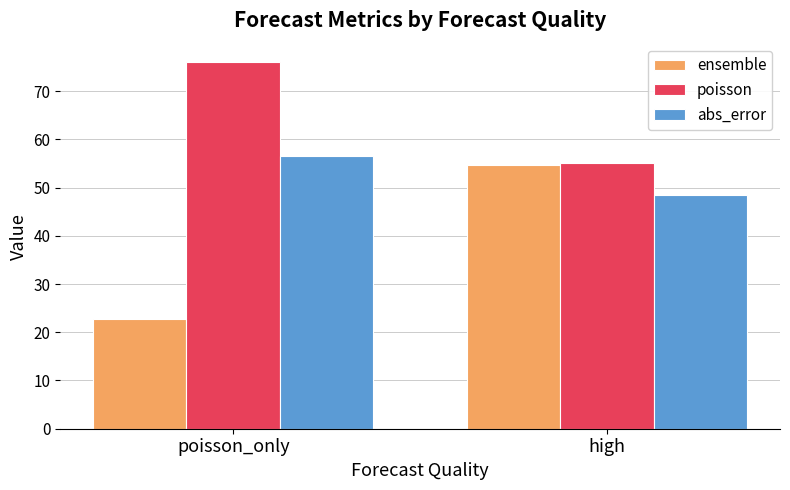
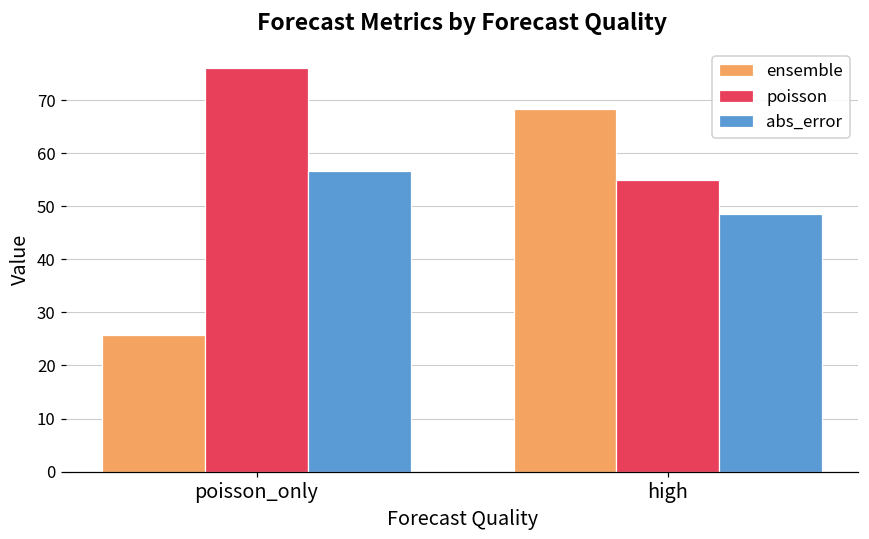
  {
    "ensemble": {
-     "poisson_only": 23,
-     "high": 55
+     "poisson_only": 26,
+     "high": 68
    },
    "poisson": {
      "poisson_only": 76,
      "high": 55
    },
    "abs_error": {
      "poisson_only": 57,
      "high": 49
    }
  }
